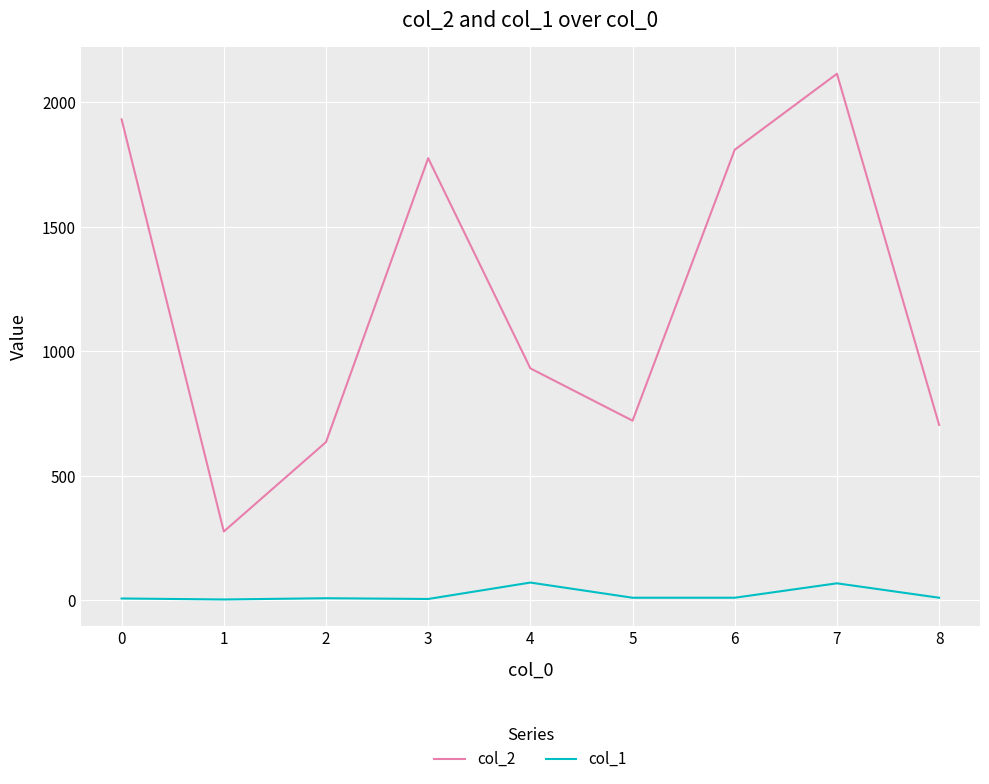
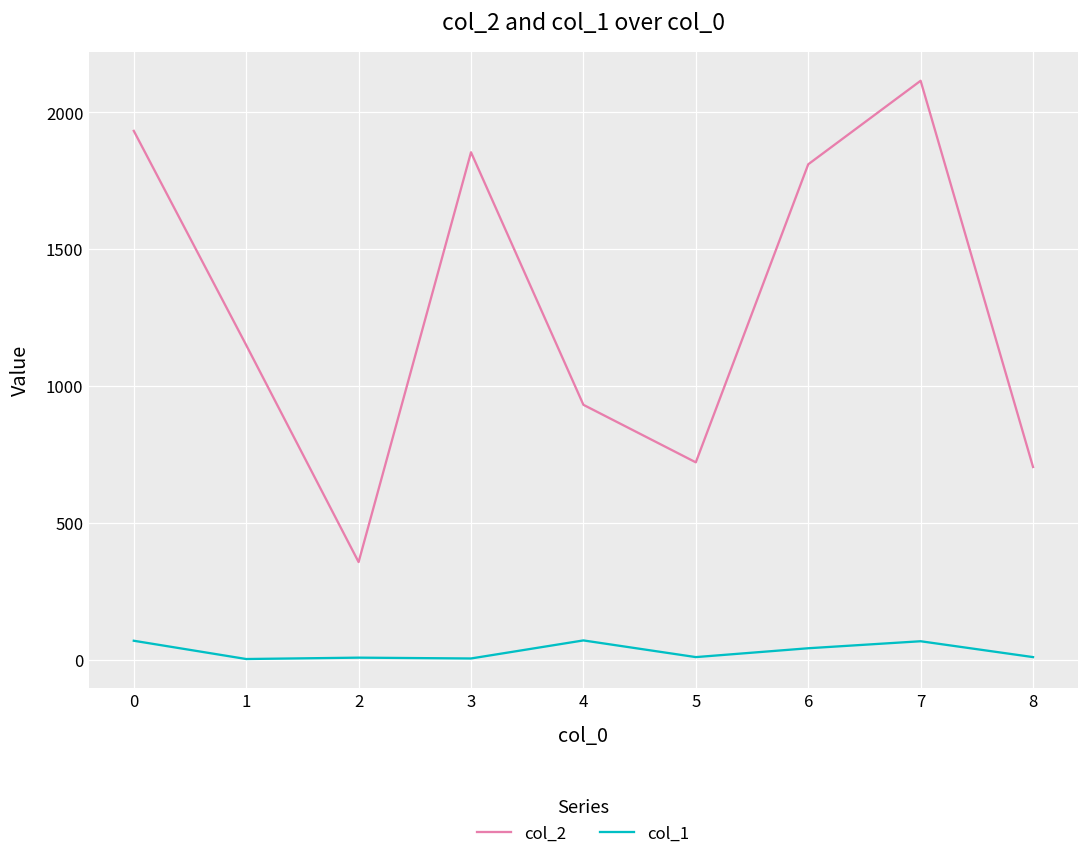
  {
    "col_2": {
      "0": 1930,
-     "1": 280,
-     "2": 640,
-     "3": 1780,
+     "1": 1150,
+     "2": 360,
+     "3": 1850,
      "4": 930,
      "5": 720,
      "6": 1810,
      "7": 2120,
      "8": 710
    },
    "col_1": {
-     "0": 10,
+     "0": 70,
      "1": 0,
      "2": 10,
      "3": 10,
      "4": 70,
      "5": 10,
-     "6": 10,
+     "6": 40,
      "7": 70,
      "8": 10
    }
  }
